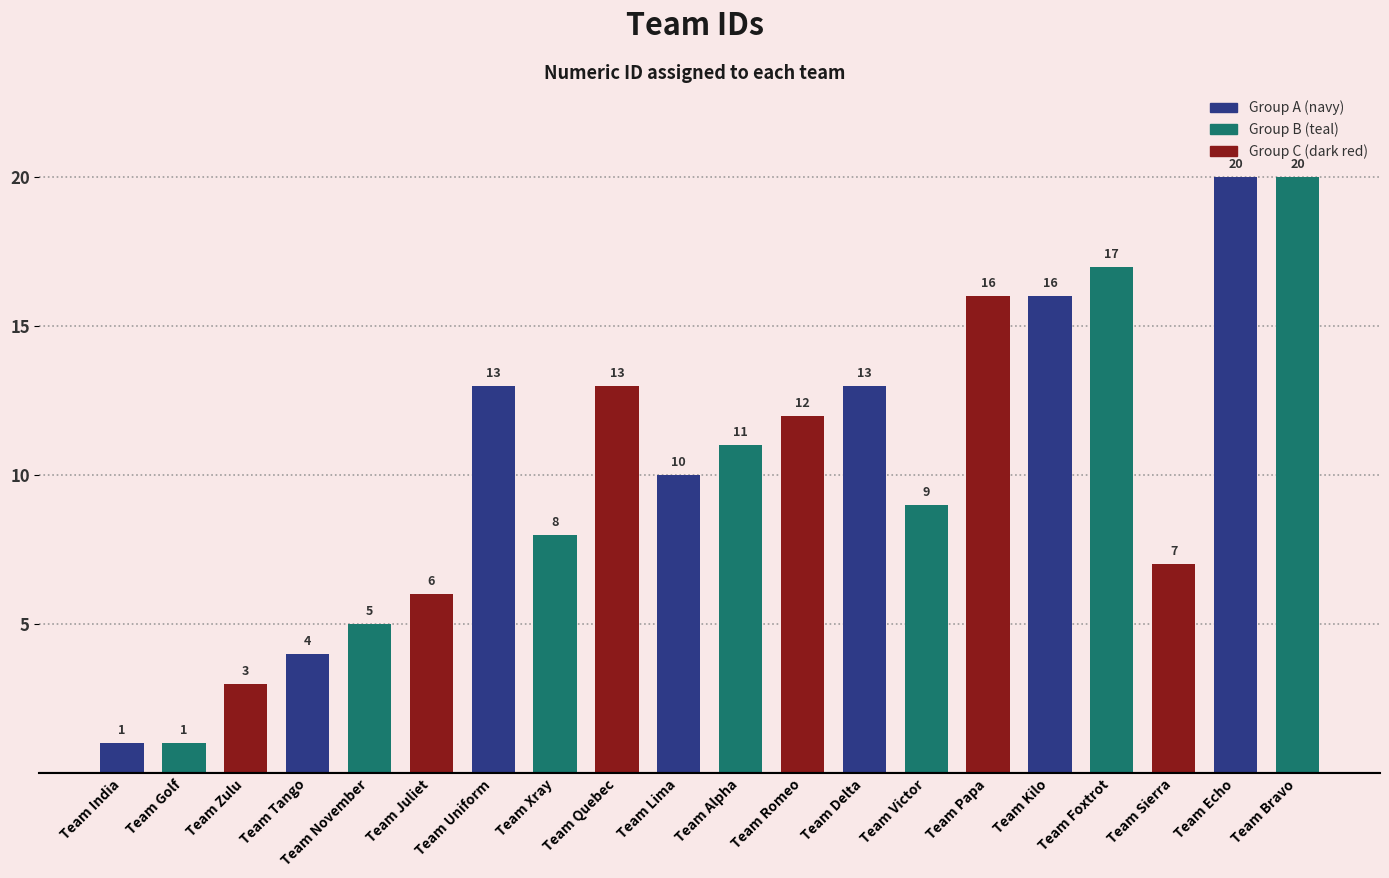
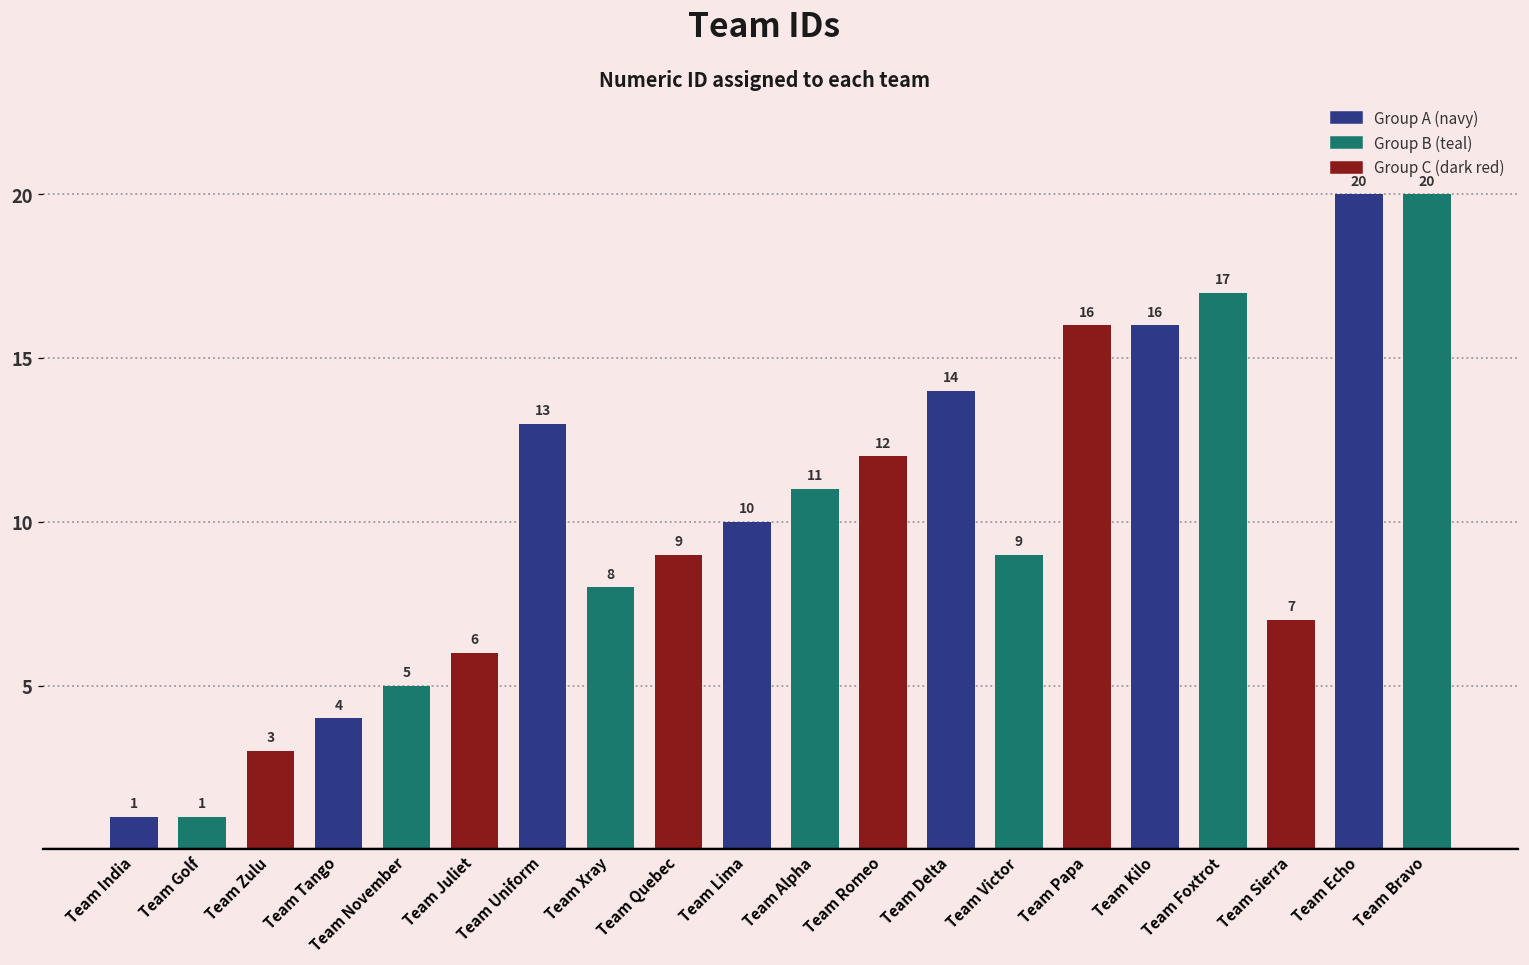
  {
    "Team India": 1,
    "Team Golf": 1,
    "Team Zulu": 3,
    "Team Tango": 4,
    "Team November": 5,
    "Team Juliet": 6,
    "Team Uniform": 13,
    "Team Xray": 8,
-   "Team Quebec": 13,
+   "Team Quebec": 9,
    "Team Lima": 10,
    "Team Alpha": 11,
    "Team Romeo": 12,
-   "Team Delta": 13,
+   "Team Delta": 14,
    "Team Victor": 9,
    "Team Papa": 16,
    "Team Kilo": 16,
    "Team Foxtrot": 17,
    "Team Sierra": 7,
    "Team Echo": 20,
    "Team Bravo": 20
  }
